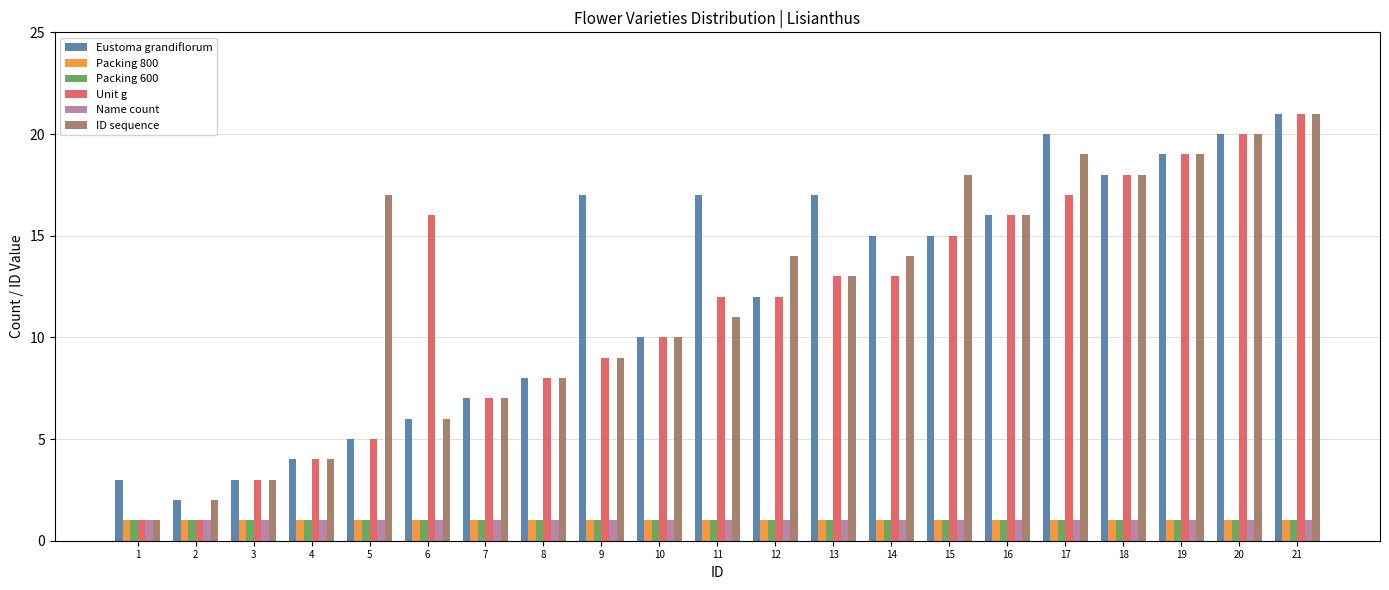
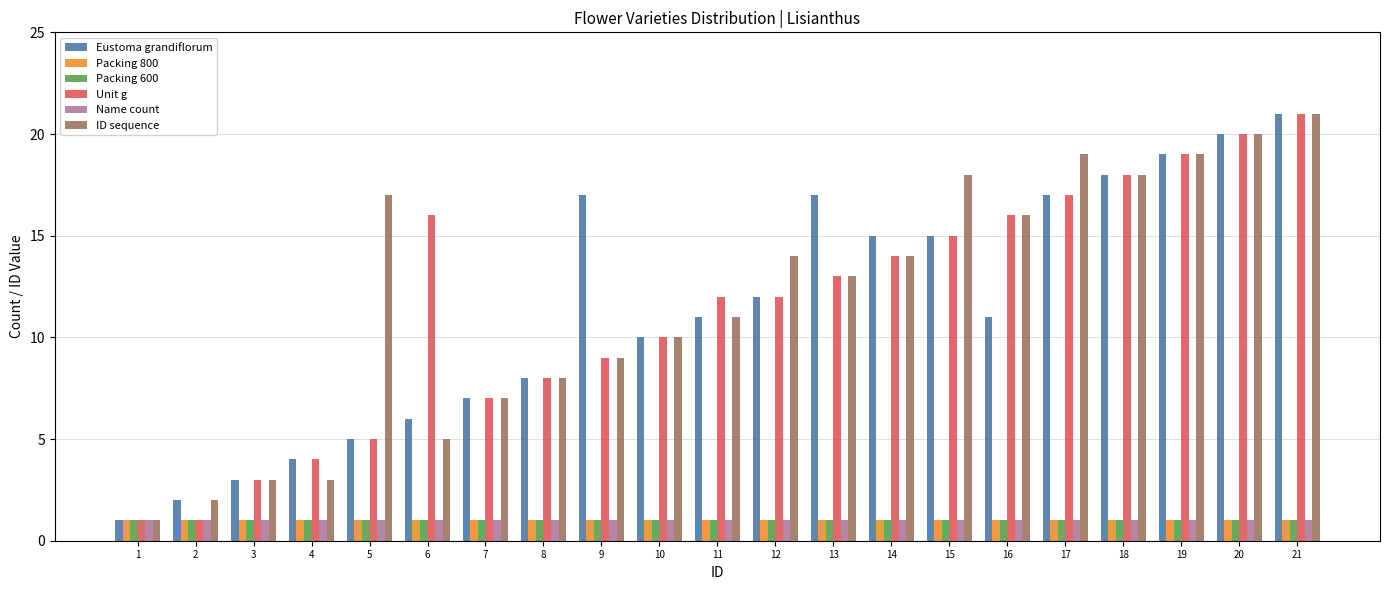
  {
    "Eustoma grandiflorum": {
-     "1": 3,
+     "1": 1,
      "2": 2,
      "3": 3,
      "4": 4,
      "5": 5,
      "6": 6,
      "7": 7,
      "8": 8,
      "9": 17,
      "10": 10,
-     "11": 17,
+     "11": 11,
      "12": 12,
      "13": 17,
      "14": 15,
      "15": 15,
-     "16": 16,
-     "17": 20,
+     "16": 11,
+     "17": 17,
      "18": 18,
      "19": 19,
      "20": 20,
      "21": 21
    },
    "Packing 800": {
      "1": 1,
      "2": 1,
      "3": 1,
      "4": 1,
      "5": 1,
      "6": 1,
      "7": 1,
      "8": 1,
      "9": 1,
      "10": 1,
      "11": 1,
      "12": 1,
      "13": 1,
      "14": 1,
      "15": 1,
      "16": 1,
      "17": 1,
      "18": 1,
      "19": 1,
      "20": 1,
      "21": 1
    },
    "Packing 600": {
      "1": 1,
      "2": 1,
      "3": 1,
      "4": 1,
      "5": 1,
      "6": 1,
      "7": 1,
      "8": 1,
      "9": 1,
      "10": 1,
      "11": 1,
      "12": 1,
      "13": 1,
      "14": 1,
      "15": 1,
      "16": 1,
      "17": 1,
      "18": 1,
      "19": 1,
      "20": 1,
      "21": 1
    },
    "Unit g": {
      "1": 1,
      "2": 1,
      "3": 3,
      "4": 4,
      "5": 5,
      "6": 16,
      "7": 7,
      "8": 8,
      "9": 9,
      "10": 10,
      "11": 12,
      "12": 12,
      "13": 13,
-     "14": 13,
+     "14": 14,
      "15": 15,
      "16": 16,
      "17": 17,
      "18": 18,
      "19": 19,
      "20": 20,
      "21": 21
    },
    "Name count": {
      "1": 1,
      "2": 1,
      "3": 1,
      "4": 1,
      "5": 1,
      "6": 1,
      "7": 1,
      "8": 1,
      "9": 1,
      "10": 1,
      "11": 1,
      "12": 1,
      "13": 1,
      "14": 1,
      "15": 1,
      "16": 1,
      "17": 1,
      "18": 1,
      "19": 1,
      "20": 1,
      "21": 1
    },
    "ID sequence": {
      "1": 1,
      "2": 2,
      "3": 3,
-     "4": 4,
+     "4": 3,
      "5": 17,
-     "6": 6,
+     "6": 5,
      "7": 7,
      "8": 8,
      "9": 9,
      "10": 10,
      "11": 11,
      "12": 14,
      "13": 13,
      "14": 14,
      "15": 18,
      "16": 16,
      "17": 19,
      "18": 18,
      "19": 19,
      "20": 20,
      "21": 21
    }
  }
